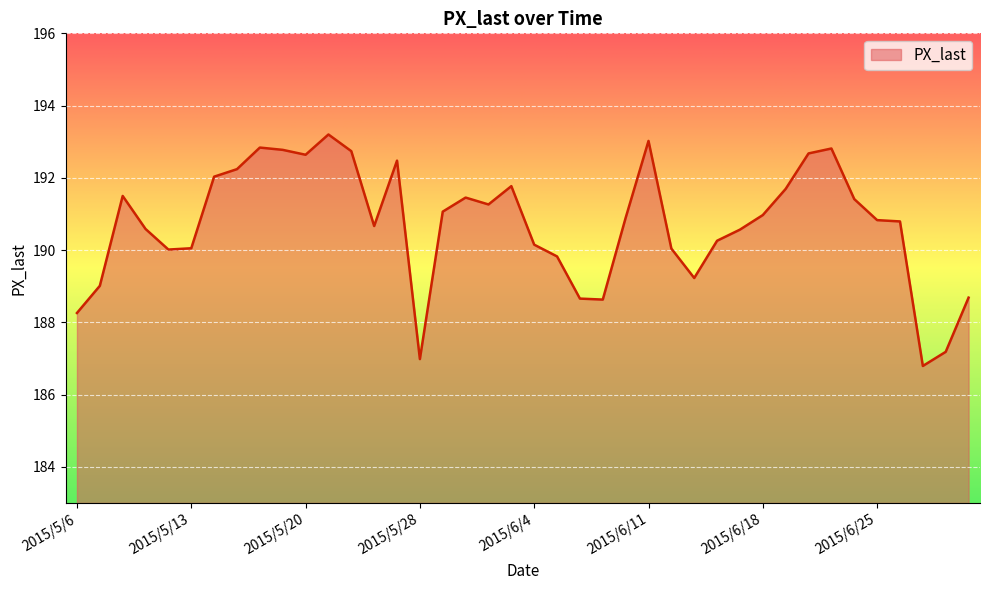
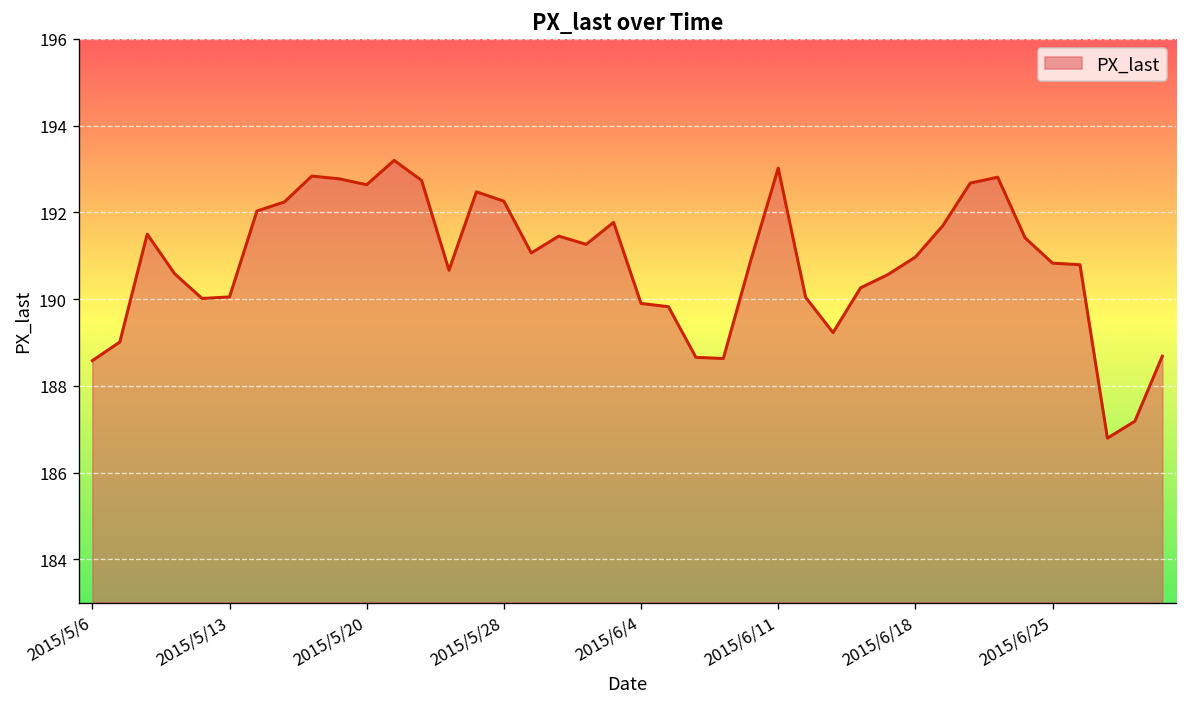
  {
-   "2015/5/6": 188.3,
+   "2015/5/6": 188.6,
    "2015/5/13": 190.1,
    "2015/5/20": 192.6,
-   "2015/5/28": 187.0,
-   "2015/6/4": 190.2,
+   "2015/5/28": 192.3,
+   "2015/6/4": 189.9,
    "2015/6/11": 193.0,
    "2015/6/18": 191.0,
    "2015/6/25": 190.8
  }
